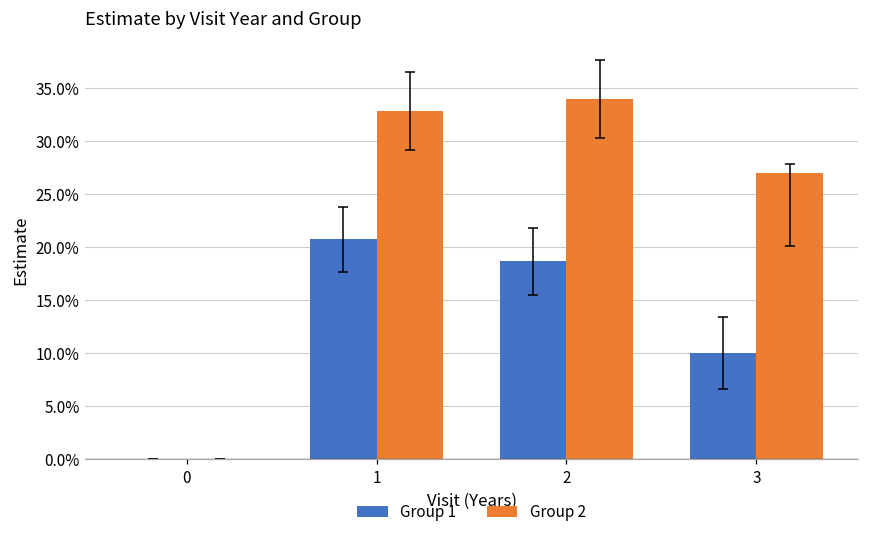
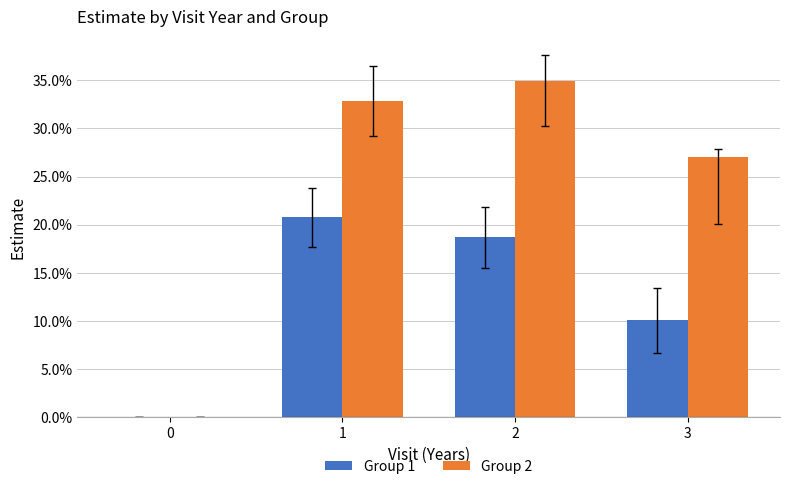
  {
    "Group 2": {
      "0": "0%",
      "1": "33%",
-     "2": "34%",
+     "2": "35%",
      "3": "27%"
    }
  }
